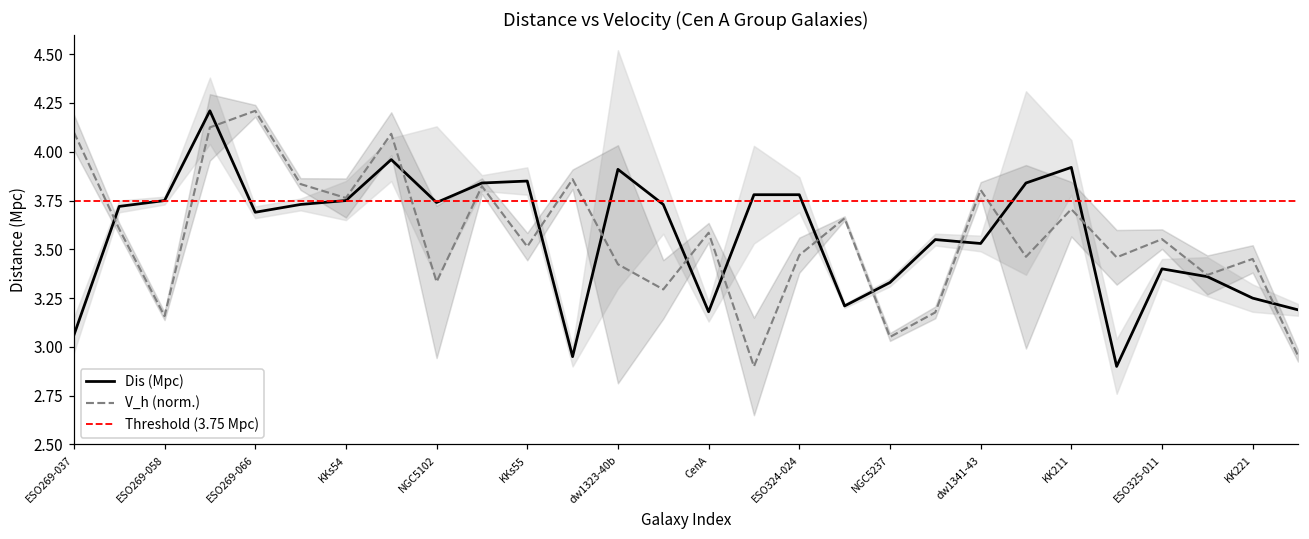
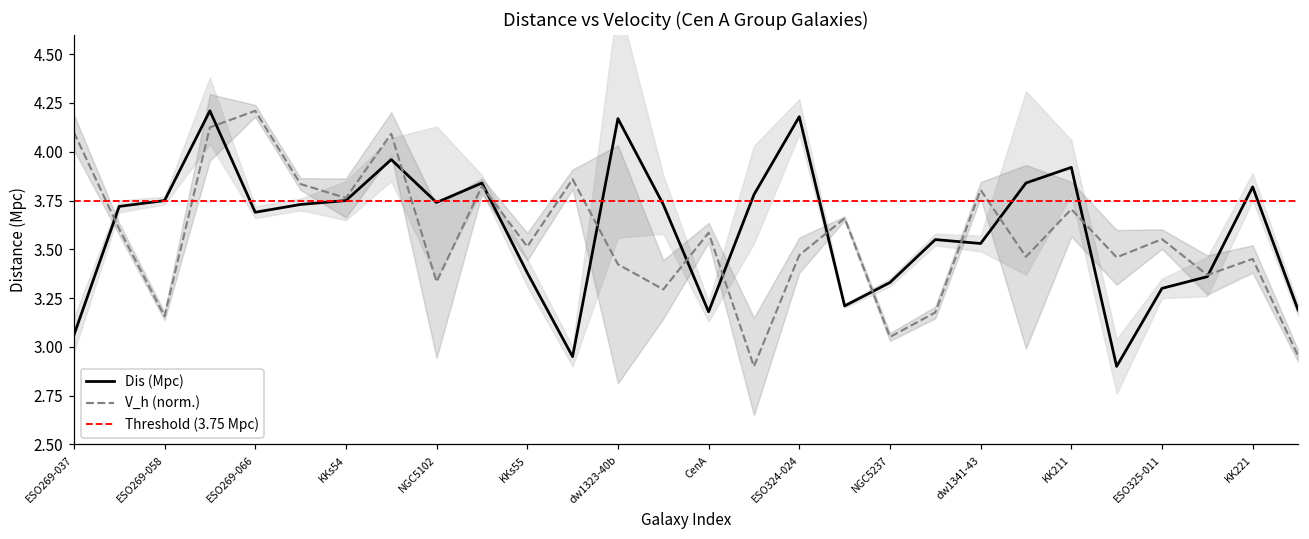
  {
    "Dis (Mpc)": {
      "ESO269-037": 3.06,
      "ESO269-058": 3.75,
      "ESO269-066": 3.69,
      "NGC5102": 3.74,
-     "KKs55": 3.85,
-     "dw1323-40b": 3.91,
+     "KKs55": 3.38,
+     "dw1323-40b": 4.17,
      "CenA": 3.18,
-     "ESO324-024": 3.78,
+     "ESO324-024": 4.18,
      "NGC5237": 3.33,
      "dw1341-43": 3.53,
      "KK211": 3.92,
-     "ESO325-011": 3.4,
-     "KK221": 3.25
+     "ESO325-011": 3.3,
+     "KK221": 3.82
    }
  }
